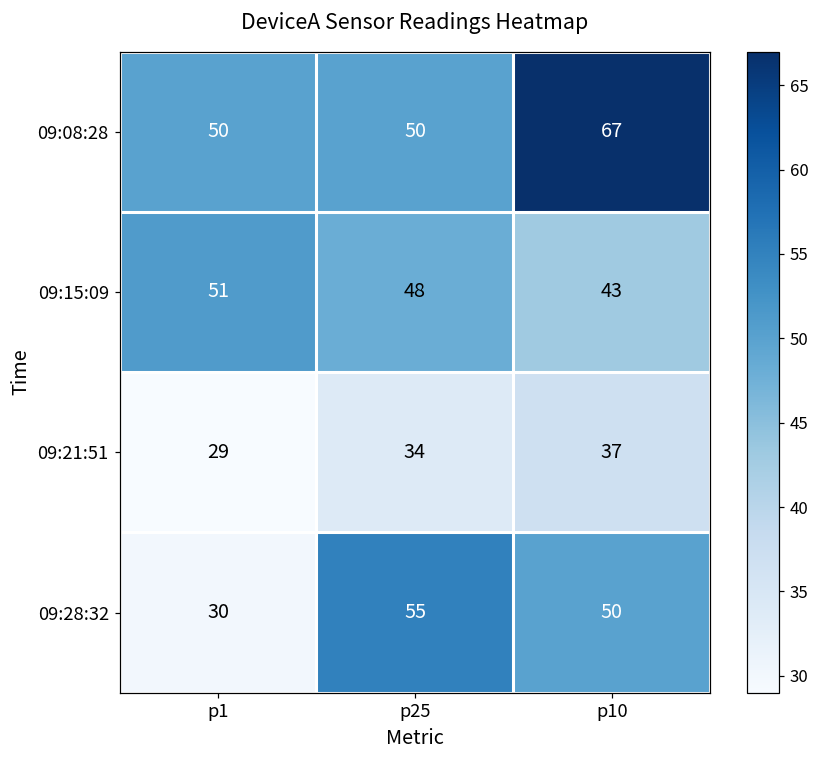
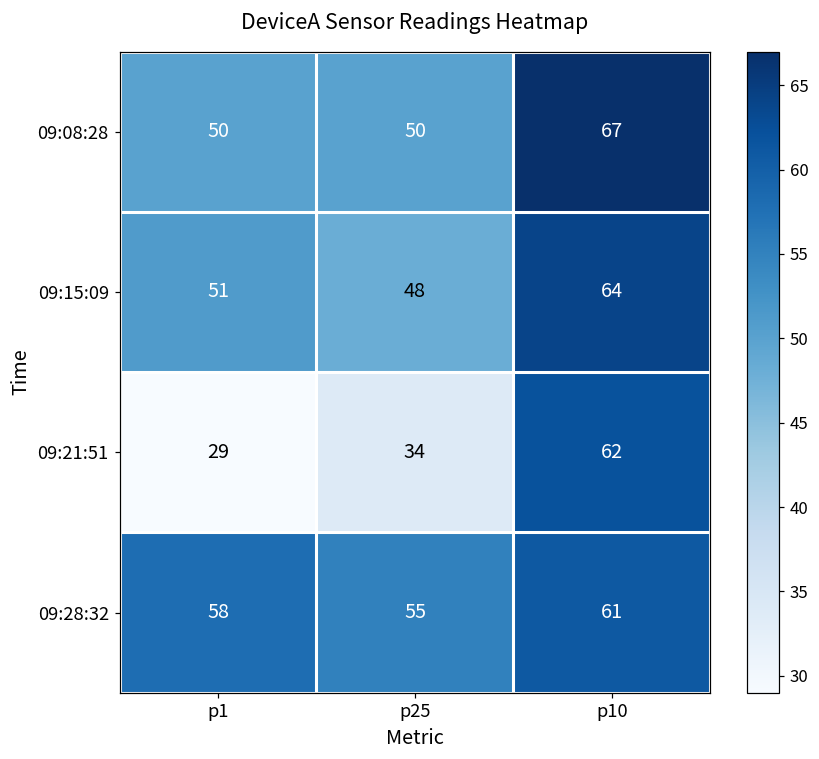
  {
    "09:08:28": {
      "p1": 50,
      "p25": 50,
      "p10": 67
    },
    "09:15:09": {
      "p1": 51,
      "p25": 48,
-     "p10": 43
+     "p10": 64
    },
    "09:21:51": {
      "p1": 29,
      "p25": 34,
-     "p10": 37
+     "p10": 62
    },
    "09:28:32": {
-     "p1": 30,
+     "p1": 58,
      "p25": 55,
-     "p10": 50
+     "p10": 61
    }
  }
